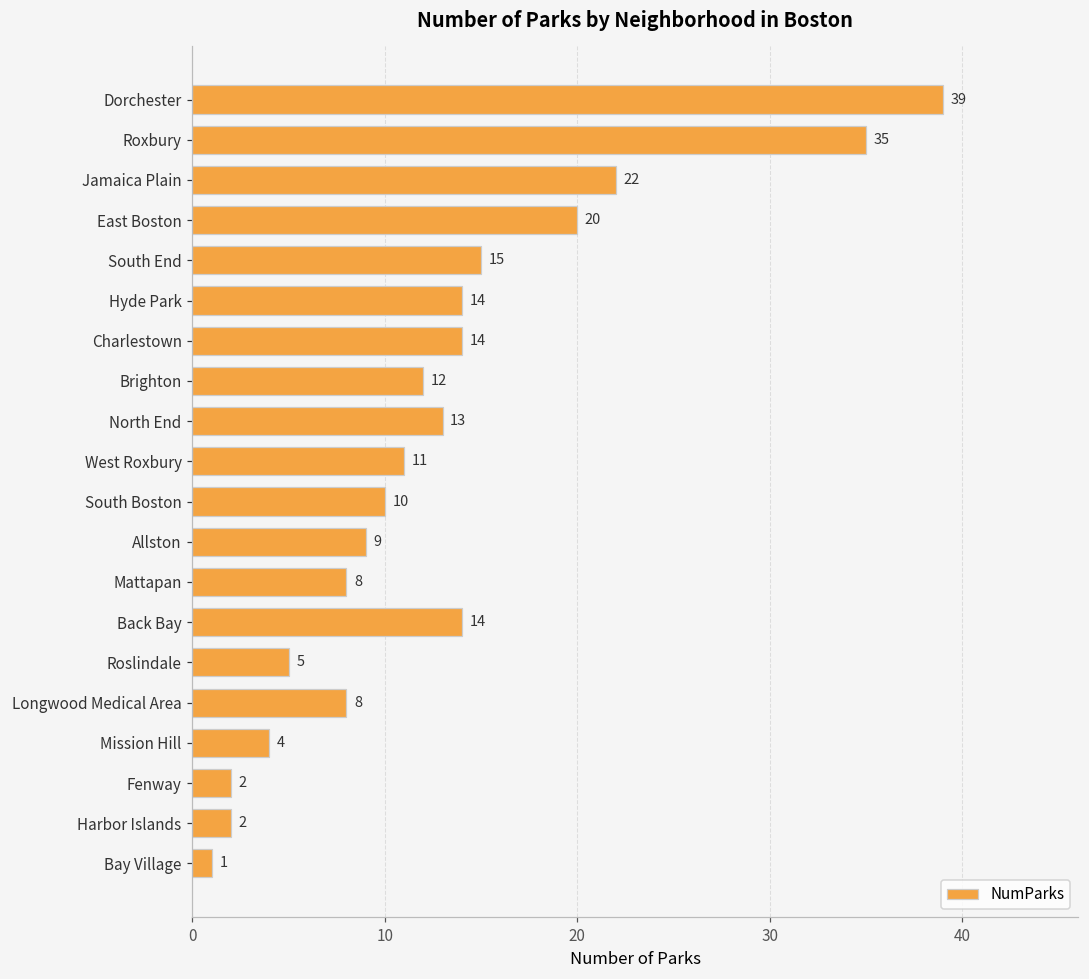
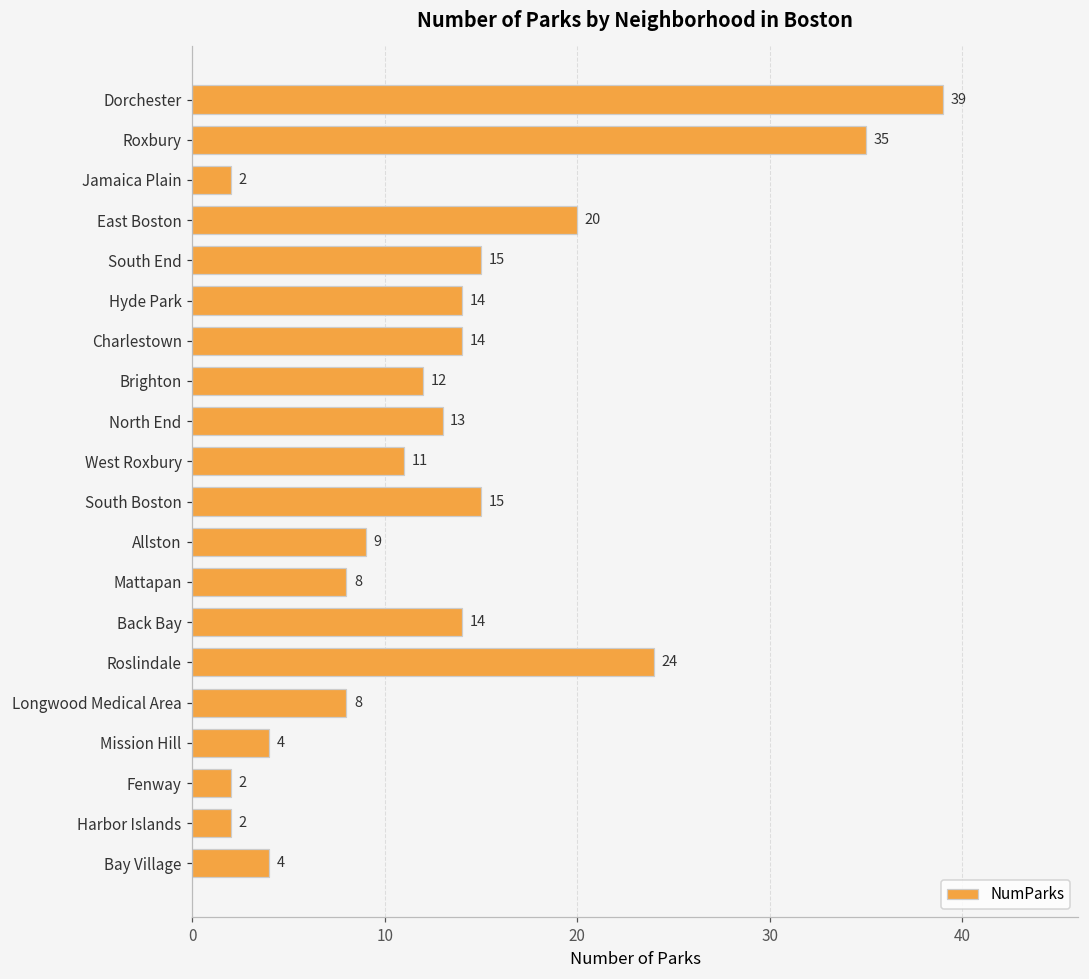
  {
    "Dorchester": 39,
    "Roxbury": 35,
-   "Jamaica Plain": 22,
+   "Jamaica Plain": 2,
    "East Boston": 20,
    "South End": 15,
    "Hyde Park": 14,
    "Charlestown": 14,
    "Brighton": 12,
    "North End": 13,
    "West Roxbury": 11,
-   "South Boston": 10,
+   "South Boston": 15,
    "Allston": 9,
    "Mattapan": 8,
    "Back Bay": 14,
-   "Roslindale": 5,
+   "Roslindale": 24,
    "Longwood Medical Area": 8,
    "Mission Hill": 4,
    "Fenway": 2,
    "Harbor Islands": 2,
-   "Bay Village": 1
+   "Bay Village": 4
  }
